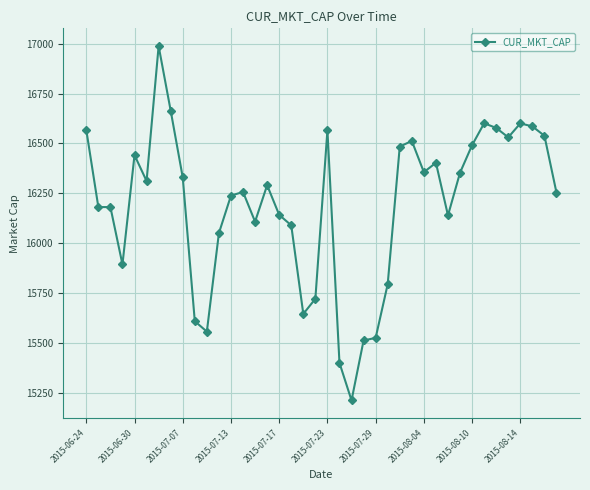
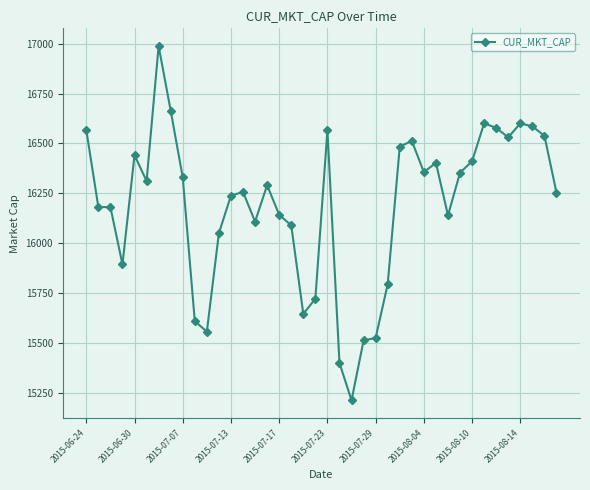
  {
    "2015-06-24": 16570,
    "2015-06-30": 16440,
    "2015-07-07": 16330,
    "2015-07-13": 16240,
    "2015-07-17": 16140,
    "2015-07-23": 16570,
    "2015-07-29": 15520,
    "2015-08-04": 16360,
-   "2015-08-10": 16490,
+   "2015-08-10": 16410,
    "2015-08-14": 16600
  }
